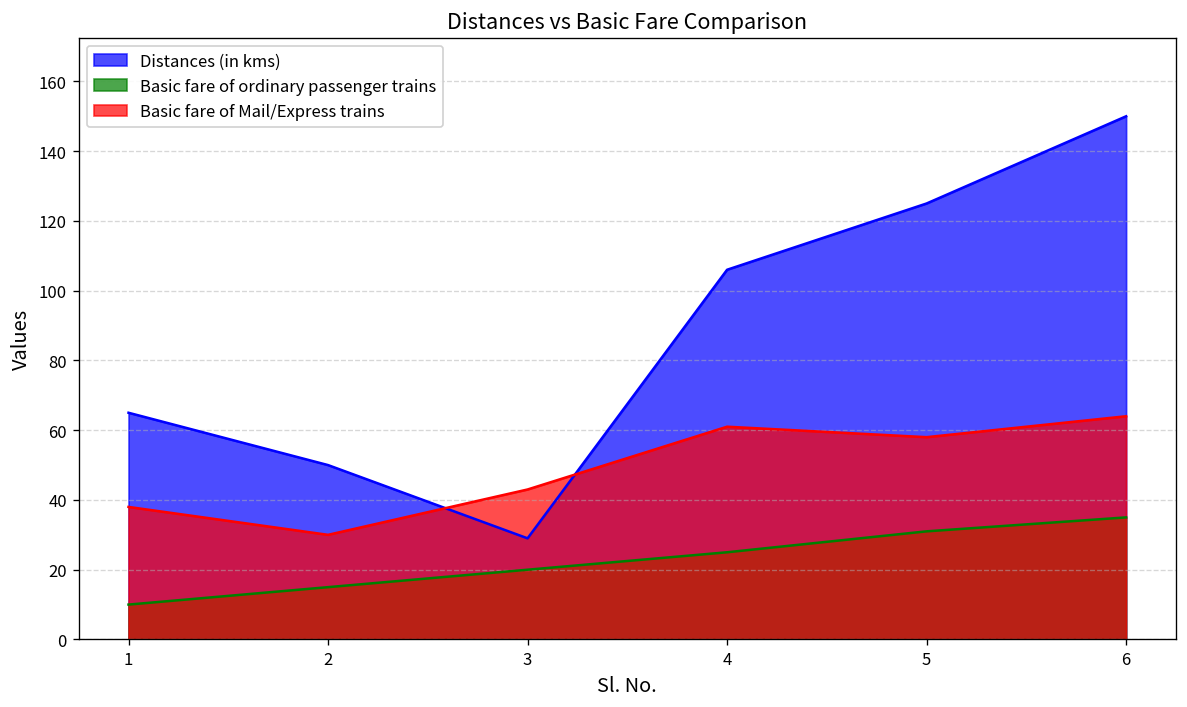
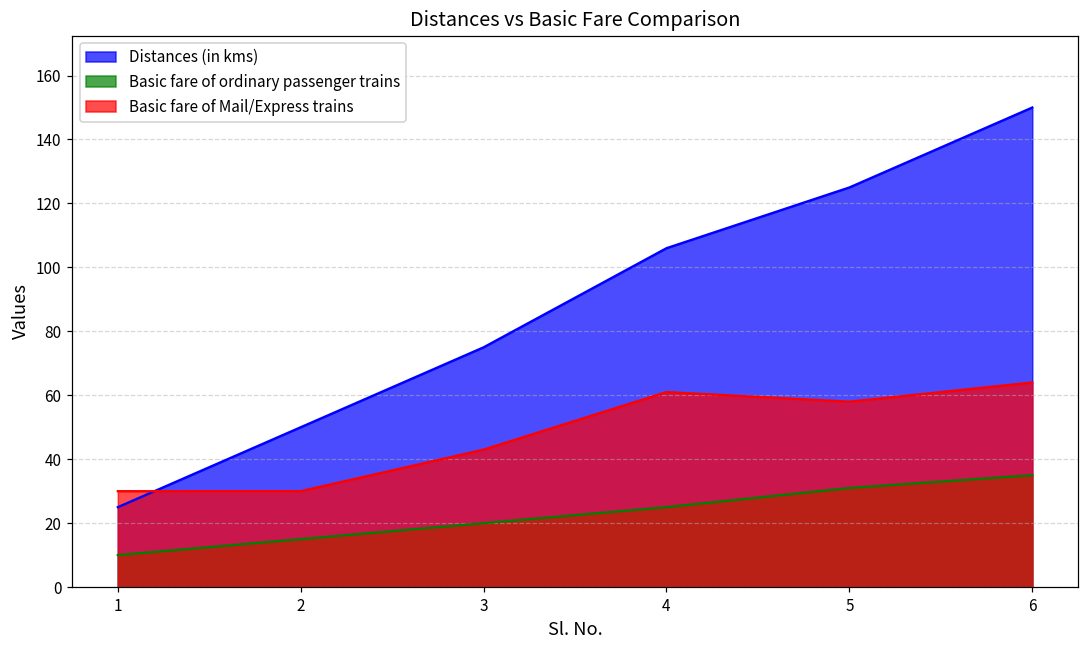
  {
    "Distances (in kms)": {
-     "1": 65,
+     "1": 25,
      "2": 50,
-     "3": 29,
+     "3": 75,
      "4": 106,
      "5": 125,
      "6": 150
    },
    "Basic fare of ordinary passenger trains": {
      "1": 10,
      "2": 15,
      "3": 20,
      "4": 25,
      "5": 31,
      "6": 35
    },
    "Basic fare of Mail/Express trains": {
-     "1": 38,
+     "1": 30,
      "2": 30,
      "3": 43,
      "4": 61,
      "5": 58,
      "6": 64
    }
  }
